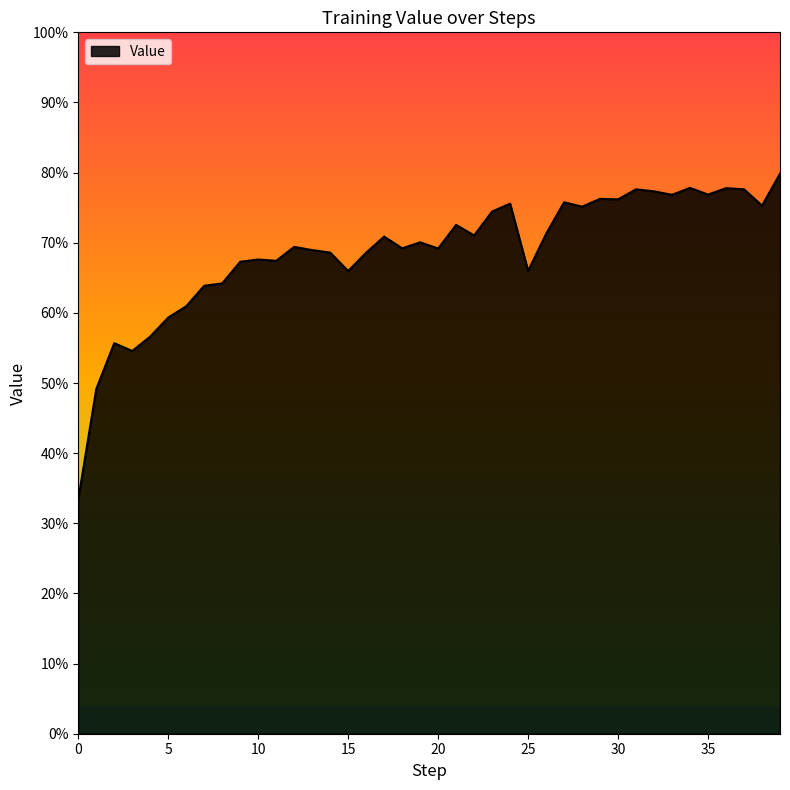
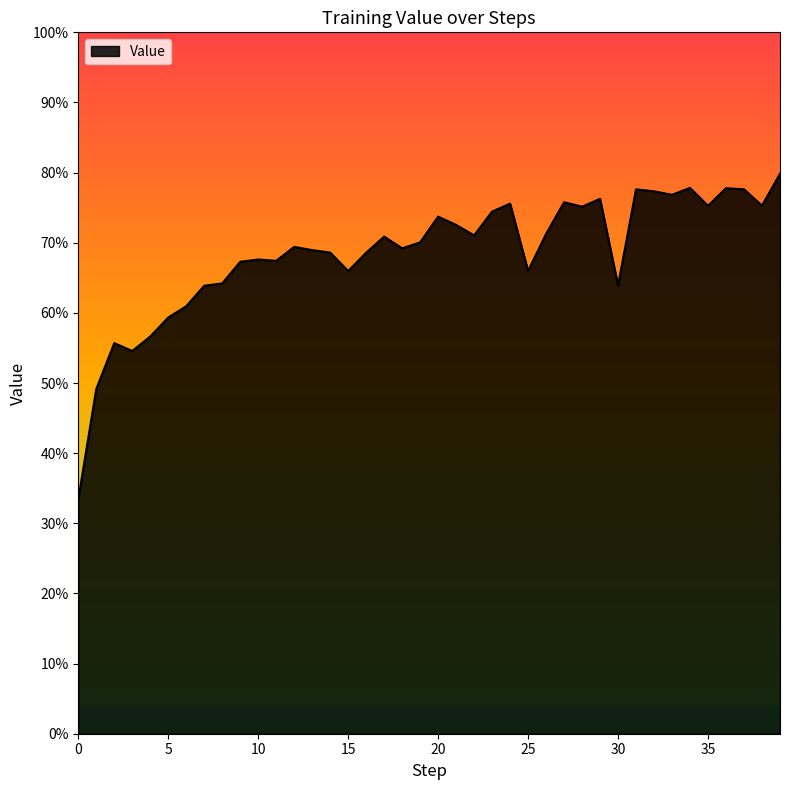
  {
    "0": "33%",
    "5": "59%",
    "10": "68%",
    "15": "66%",
-   "20": "69%",
+   "20": "74%",
    "25": "66%",
-   "30": "76%",
-   "35": "77%"
+   "30": "64%",
+   "35": "75%"
  }
